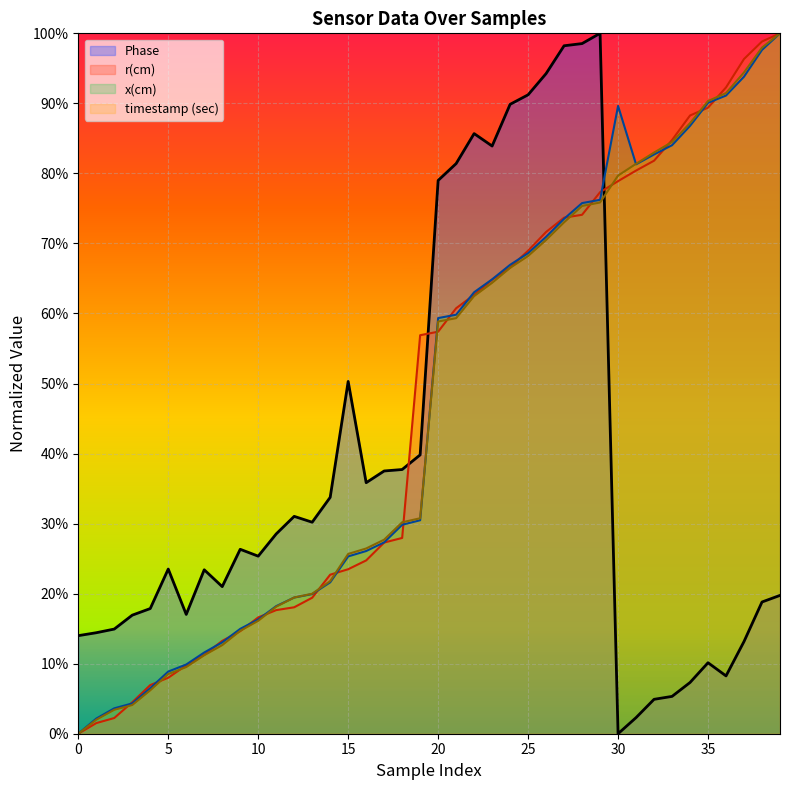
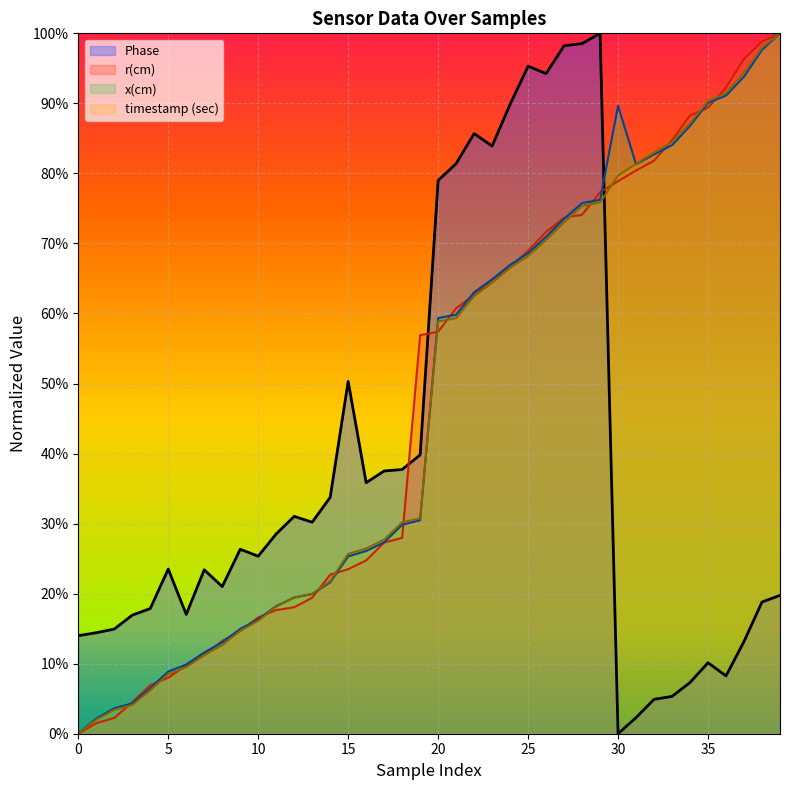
  {
    "Phase": {
      "0": "14%",
      "5": "24%",
      "10": "25%",
      "15": "50%",
      "20": "79%",
-     "25": "91%",
+     "25": "95%",
      "30": "0%",
      "35": "10%"
    },
    "r(cm)": {
      "5": "8%",
      "15": "23%",
      "20": "57%",
      "30": "79%",
      "35": "89%"
    },
    "x(cm)": {
      "20": "59%",
      "30": "90%"
    },
    "timestamp (sec)": {
      "20": "59%",
      "25": "68%",
      "30": "80%"
    }
  }
